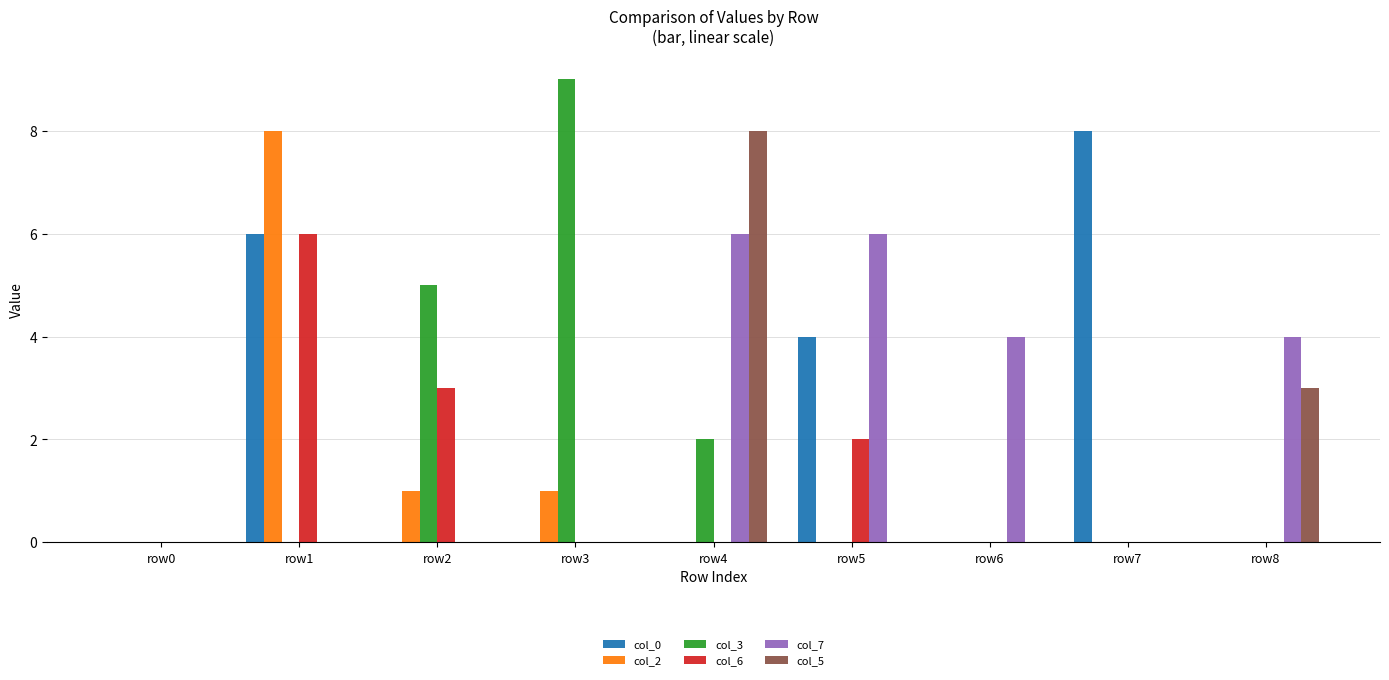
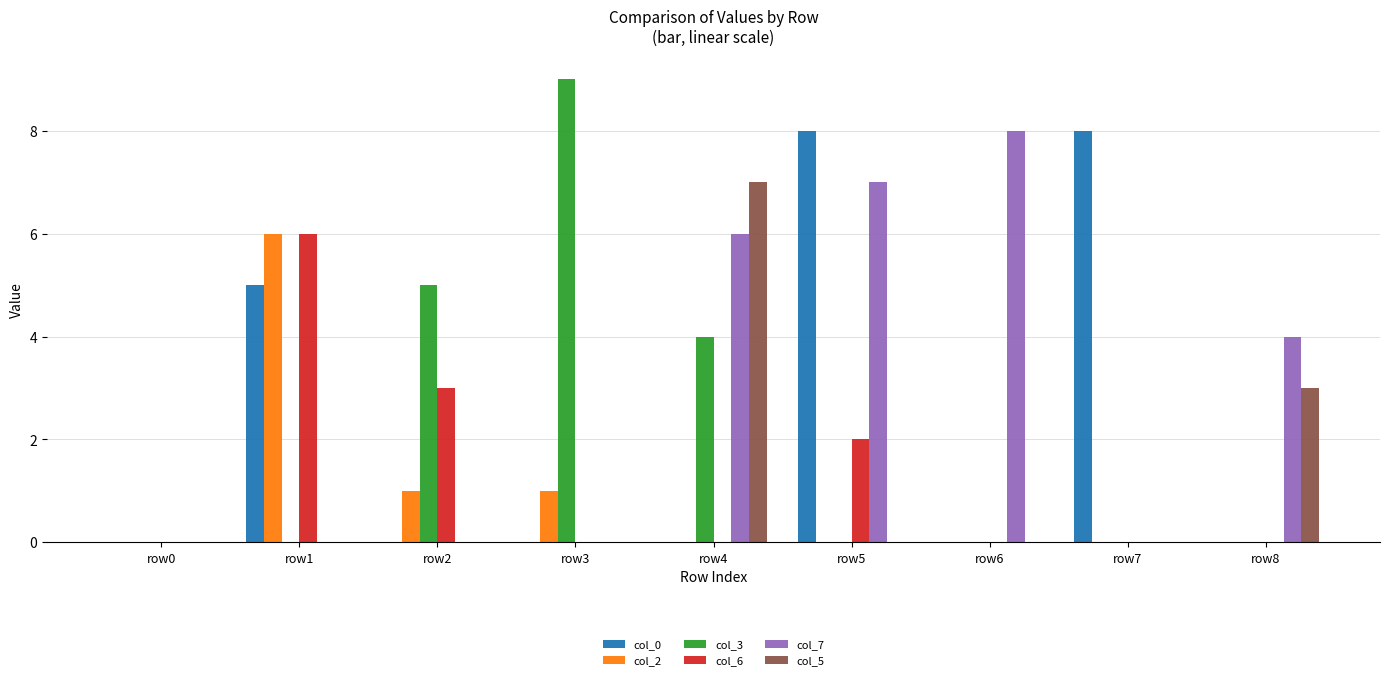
  {
    "col_0": {
      "row0": 0,
-     "row1": 6,
+     "row1": 5,
      "row2": 0,
      "row3": 0,
      "row4": 0,
-     "row5": 4,
+     "row5": 8,
      "row6": 0,
      "row7": 8,
      "row8": 0
    },
    "col_2": {
      "row0": 0,
-     "row1": 8,
+     "row1": 6,
      "row2": 1,
      "row3": 1,
      "row4": 0,
      "row5": 0,
      "row6": 0,
      "row7": 0,
      "row8": 0
    },
    "col_3": {
      "row0": 0,
      "row1": 0,
      "row2": 5,
      "row3": 9,
-     "row4": 2,
+     "row4": 4,
      "row5": 0,
      "row6": 0,
      "row7": 0,
      "row8": 0
    },
    "col_6": {
      "row0": 0,
      "row1": 6,
      "row2": 3,
      "row3": 0,
      "row4": 0,
      "row5": 2,
      "row6": 0,
      "row7": 0,
      "row8": 0
    },
    "col_7": {
      "row0": 0,
      "row1": 0,
      "row2": 0,
      "row3": 0,
      "row4": 6,
-     "row5": 6,
-     "row6": 4,
+     "row5": 7,
+     "row6": 8,
      "row7": 0,
      "row8": 4
    },
    "col_5": {
      "row0": 0,
      "row1": 0,
      "row2": 0,
      "row3": 0,
-     "row4": 8,
+     "row4": 7,
      "row5": 0,
      "row6": 0,
      "row7": 0,
      "row8": 3
    }
  }
